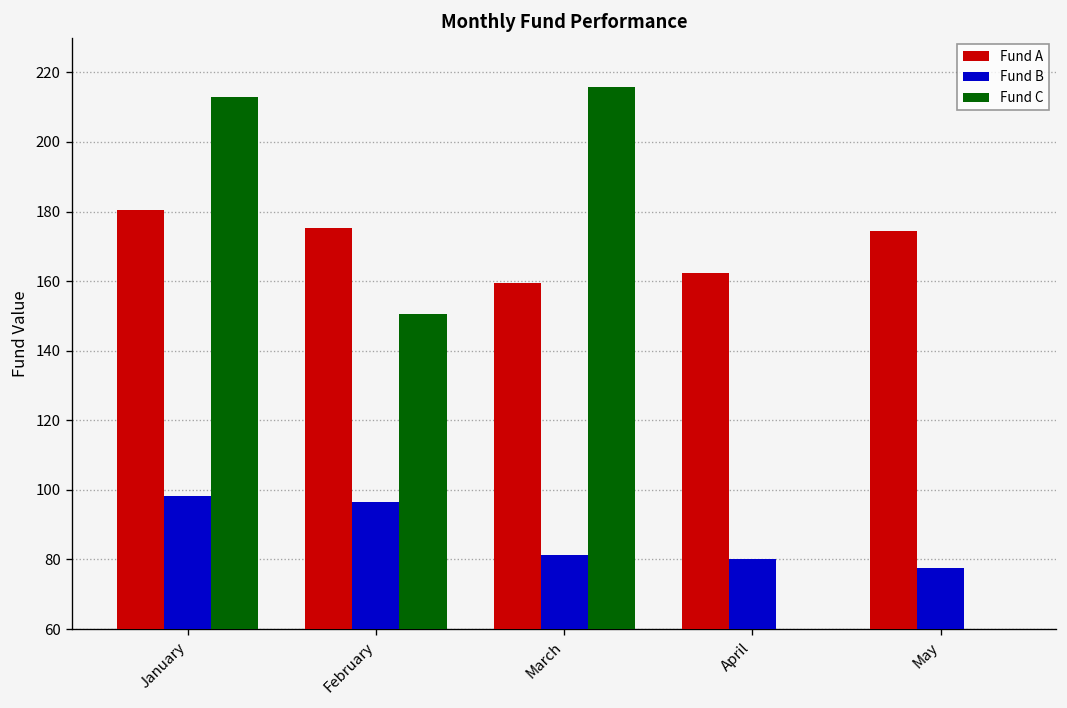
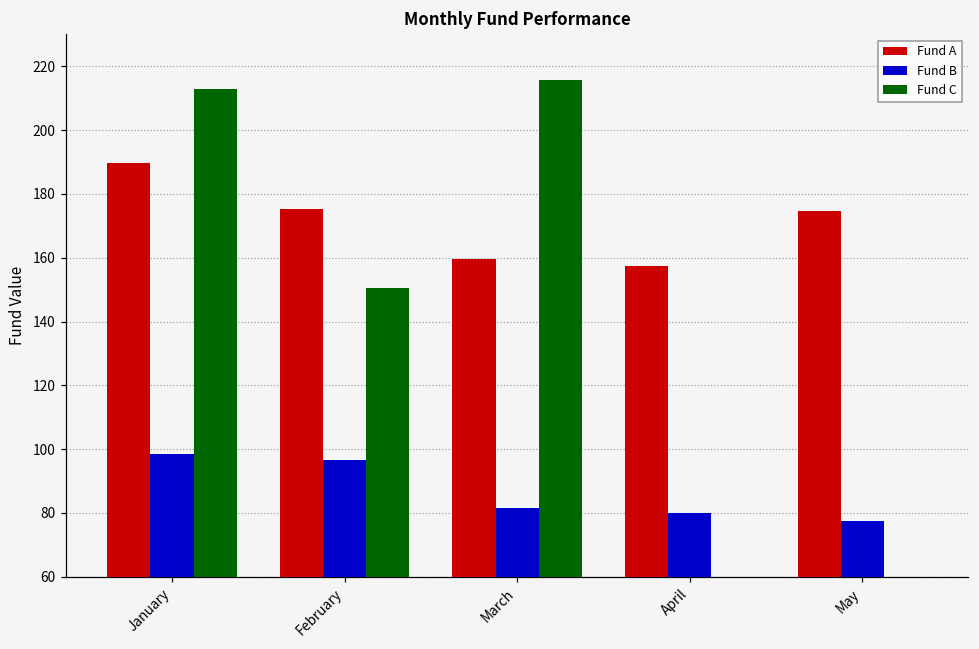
  {
    "Fund A": {
-     "January": 180,
+     "January": 190,
      "February": 175,
      "March": 160,
-     "April": 162,
+     "April": 158,
      "May": 175
    },
    "Fund B": {
      "January": 98,
      "February": 96,
      "March": 81,
      "April": 80,
      "May": 77
    },
    "Fund C": {
      "January": 213,
      "February": 150,
      "March": 216
    }
  }
